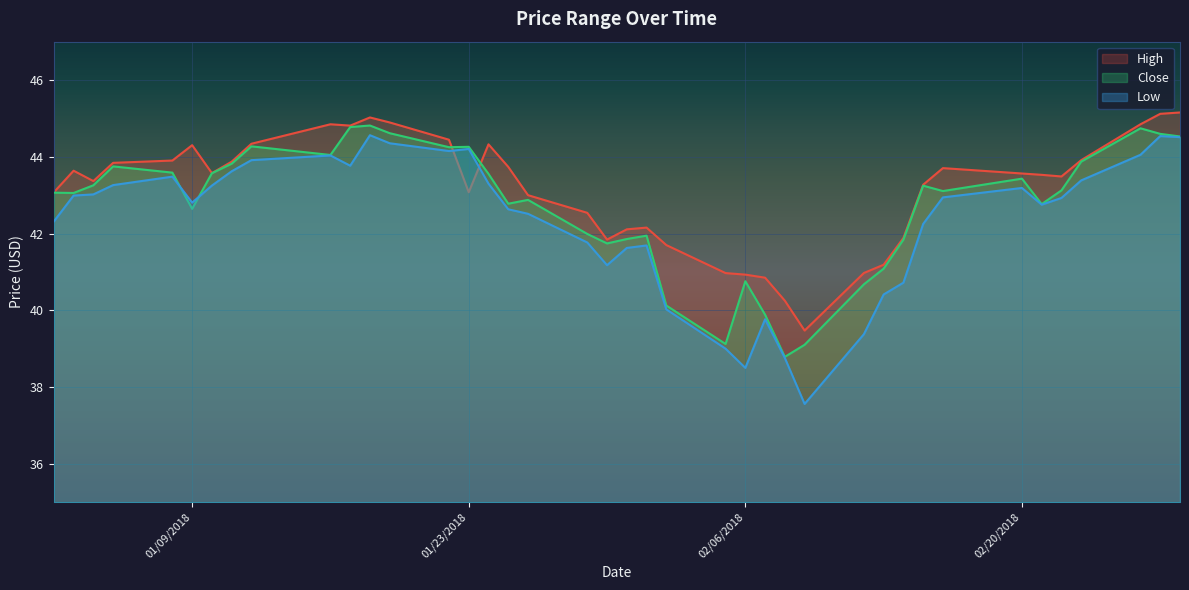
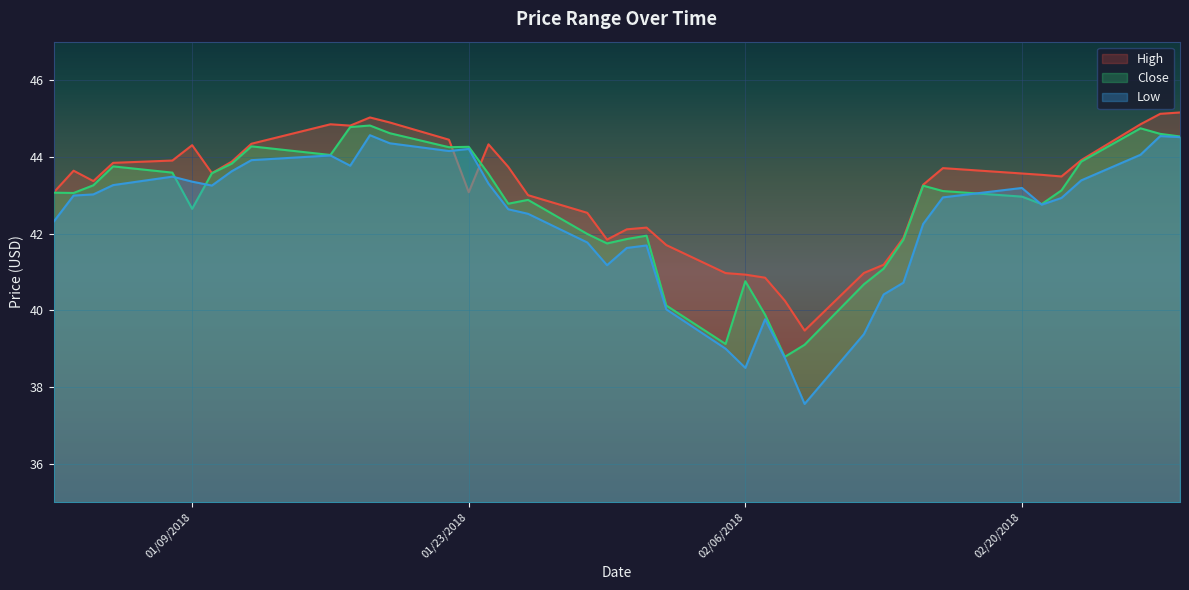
  {
    "High": {
      "01/09/2018": 44.3,
      "01/23/2018": 43.1,
      "02/06/2018": 40.9,
      "02/20/2018": 43.6
    },
    "Close": {
      "01/09/2018": 42.6,
      "02/06/2018": 40.8,
-     "02/20/2018": 43.4
+     "02/20/2018": 43.0
    },
    "Low": {
-     "01/09/2018": 42.8,
+     "01/09/2018": 43.4,
      "02/06/2018": 38.5,
      "02/20/2018": 43.2
    }
  }
